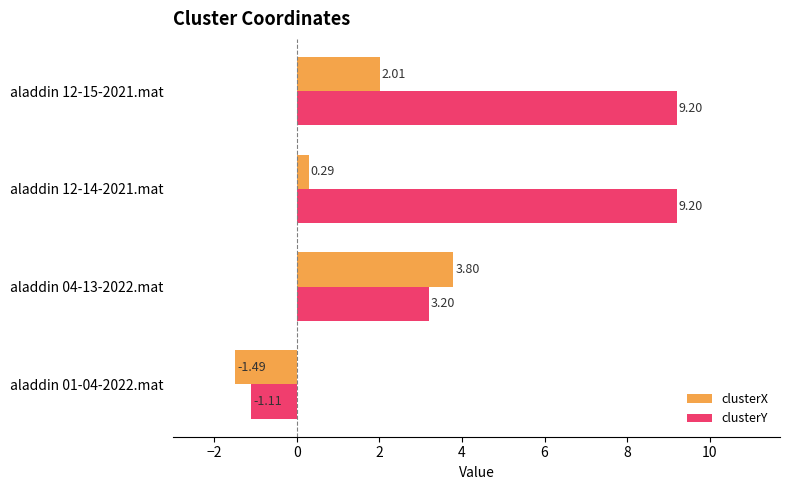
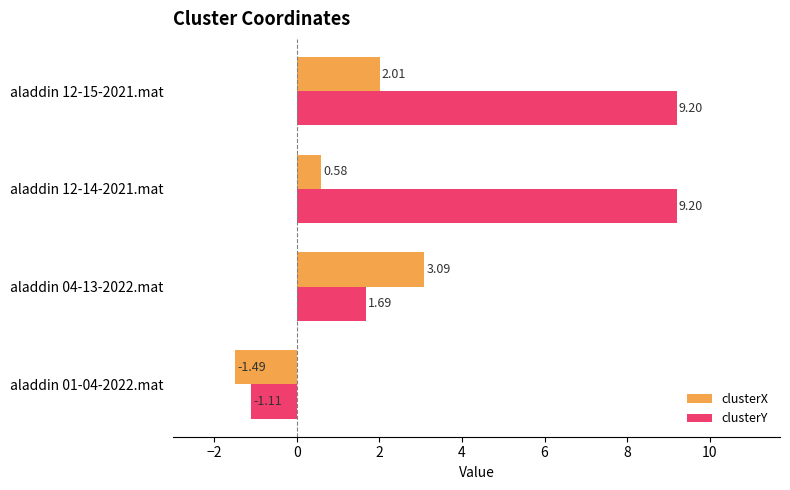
  {
    "clusterX": {
      "aladdin 12-15-2021.mat": 2.01,
-     "aladdin 12-14-2021.mat": 0.29,
-     "aladdin 04-13-2022.mat": 3.80,
+     "aladdin 12-14-2021.mat": 0.58,
+     "aladdin 04-13-2022.mat": 3.09,
      "aladdin 01-04-2022.mat": -1.49
    },
    "clusterY": {
      "aladdin 12-15-2021.mat": 9.20,
      "aladdin 12-14-2021.mat": 9.20,
-     "aladdin 04-13-2022.mat": 3.20,
+     "aladdin 04-13-2022.mat": 1.69,
      "aladdin 01-04-2022.mat": -1.11
    }
  }
